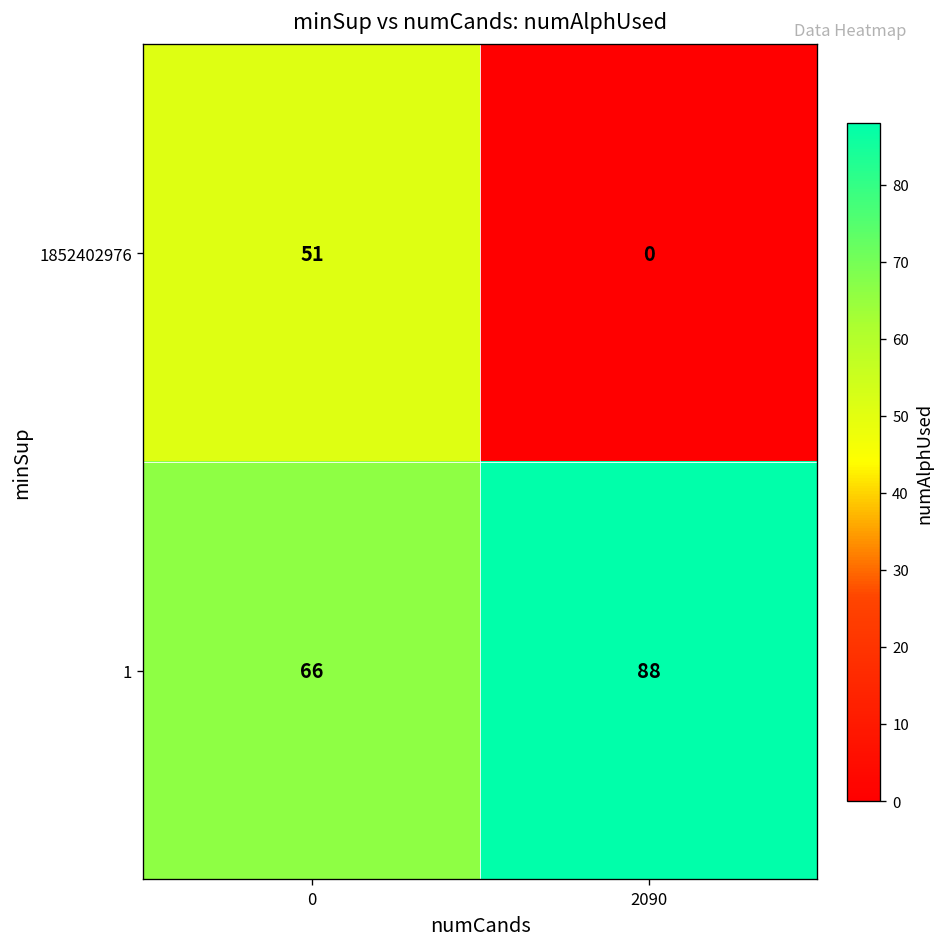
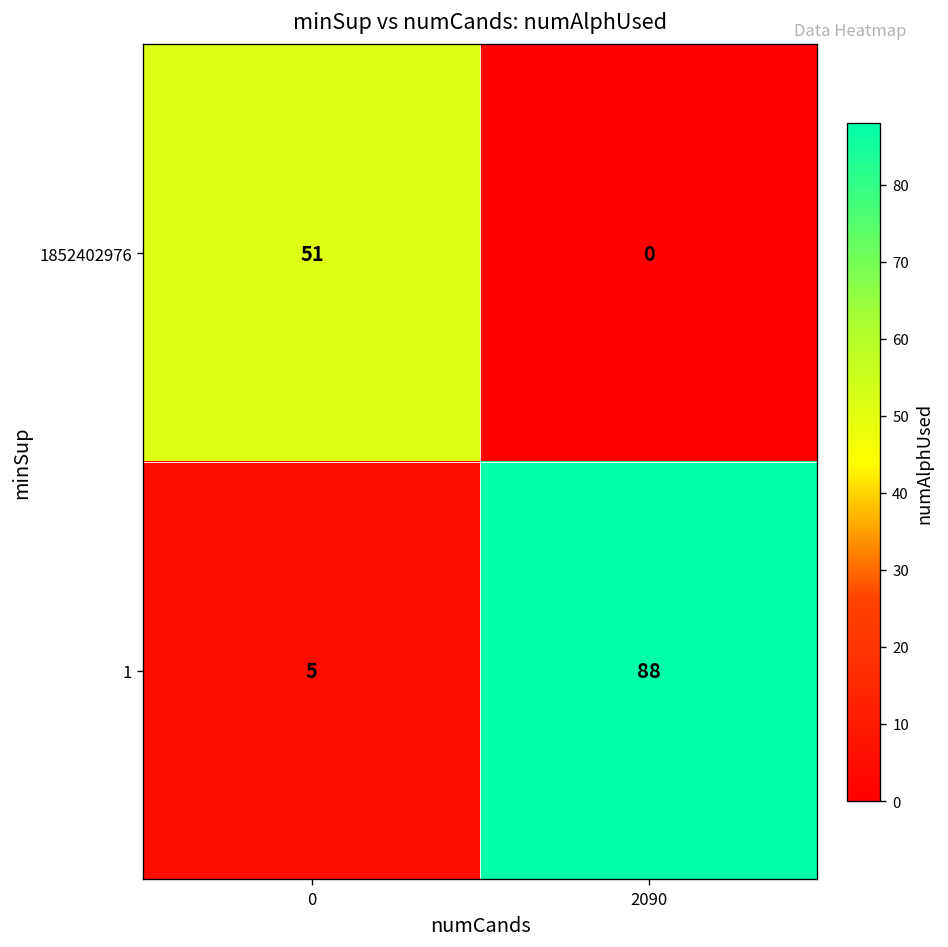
  {
    "1852402976": {
      "0": 51,
      "2090": 0
    },
    "1": {
-     "0": 66,
+     "0": 5,
      "2090": 88
    }
  }
